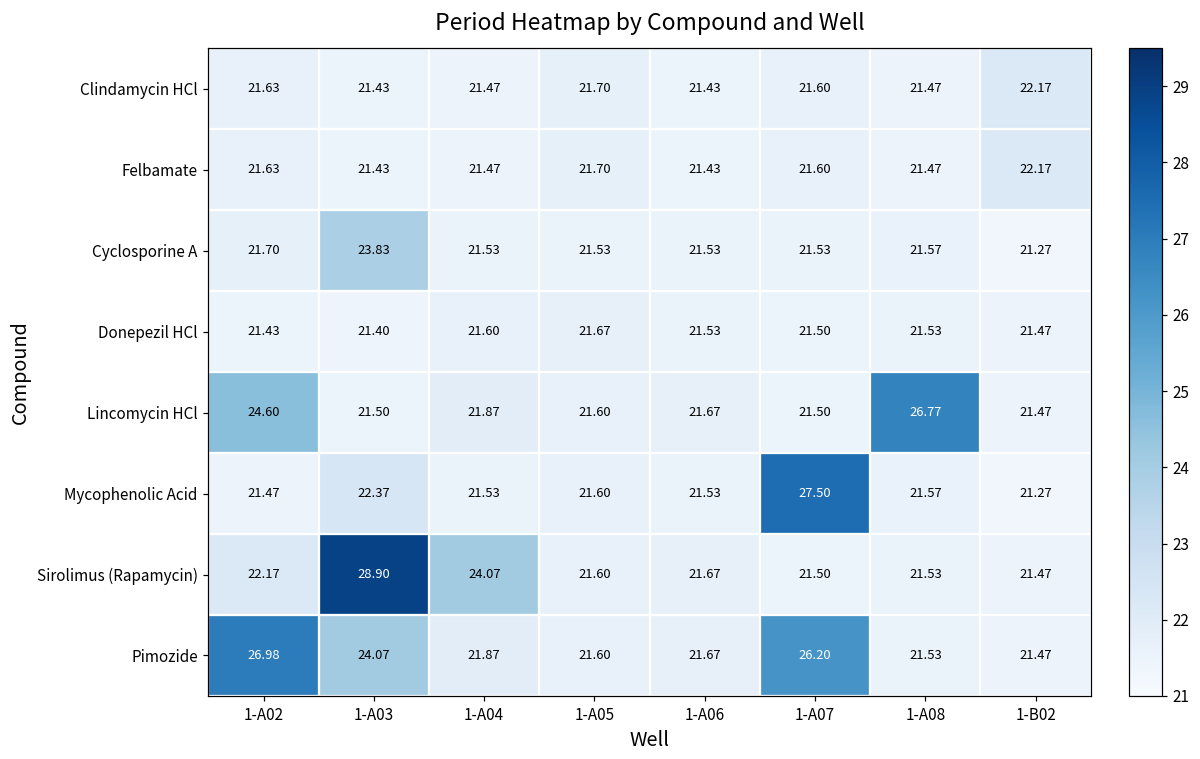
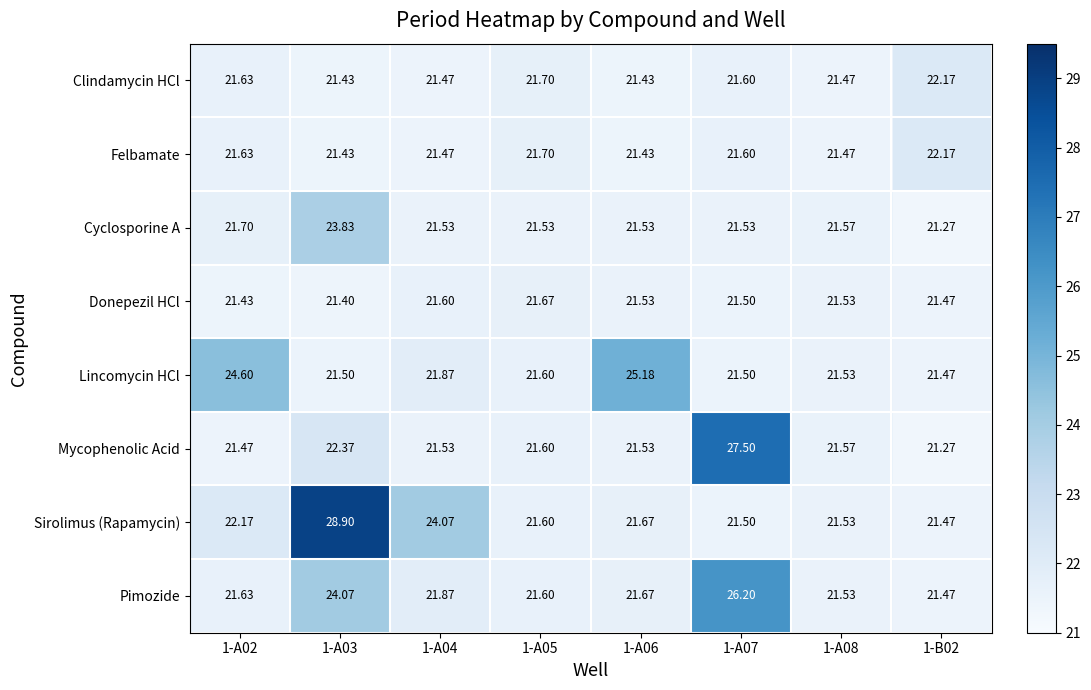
  {
    "Clindamycin HCl": {
      "1-A02": 21.63,
      "1-A03": 21.43,
      "1-A04": 21.47,
      "1-A05": 21.70,
      "1-A06": 21.43,
      "1-A07": 21.60,
      "1-A08": 21.47,
      "1-B02": 22.17
    },
    "Felbamate": {
      "1-A02": 21.63,
      "1-A03": 21.43,
      "1-A04": 21.47,
      "1-A05": 21.70,
      "1-A06": 21.43,
      "1-A07": 21.60,
      "1-A08": 21.47,
      "1-B02": 22.17
    },
    "Cyclosporine A": {
      "1-A02": 21.70,
      "1-A03": 23.83,
      "1-A04": 21.53,
      "1-A05": 21.53,
      "1-A06": 21.53,
      "1-A07": 21.53,
      "1-A08": 21.57,
      "1-B02": 21.27
    },
    "Donepezil HCl": {
      "1-A02": 21.43,
      "1-A03": 21.40,
      "1-A04": 21.60,
      "1-A05": 21.67,
      "1-A06": 21.53,
      "1-A07": 21.50,
      "1-A08": 21.53,
      "1-B02": 21.47
    },
    "Lincomycin HCl": {
      "1-A02": 24.60,
      "1-A03": 21.50,
      "1-A04": 21.87,
      "1-A05": 21.60,
-     "1-A06": 21.67,
+     "1-A06": 25.18,
      "1-A07": 21.50,
-     "1-A08": 26.77,
+     "1-A08": 21.53,
      "1-B02": 21.47
    },
    "Mycophenolic Acid": {
      "1-A02": 21.47,
      "1-A03": 22.37,
      "1-A04": 21.53,
      "1-A05": 21.60,
      "1-A06": 21.53,
      "1-A07": 27.50,
      "1-A08": 21.57,
      "1-B02": 21.27
    },
    "Sirolimus (Rapamycin)": {
      "1-A02": 22.17,
      "1-A03": 28.90,
      "1-A04": 24.07,
      "1-A05": 21.60,
      "1-A06": 21.67,
      "1-A07": 21.50,
      "1-A08": 21.53,
      "1-B02": 21.47
    },
    "Pimozide": {
-     "1-A02": 26.98,
+     "1-A02": 21.63,
      "1-A03": 24.07,
      "1-A04": 21.87,
      "1-A05": 21.60,
      "1-A06": 21.67,
      "1-A07": 26.20,
      "1-A08": 21.53,
      "1-B02": 21.47
    }
  }
